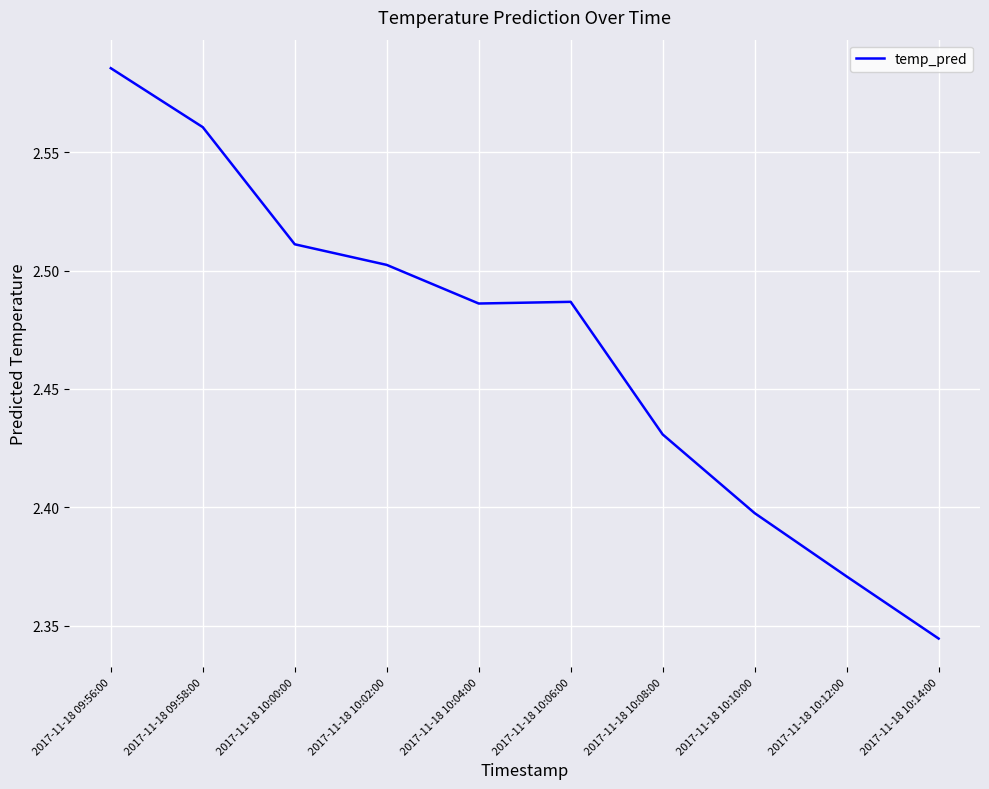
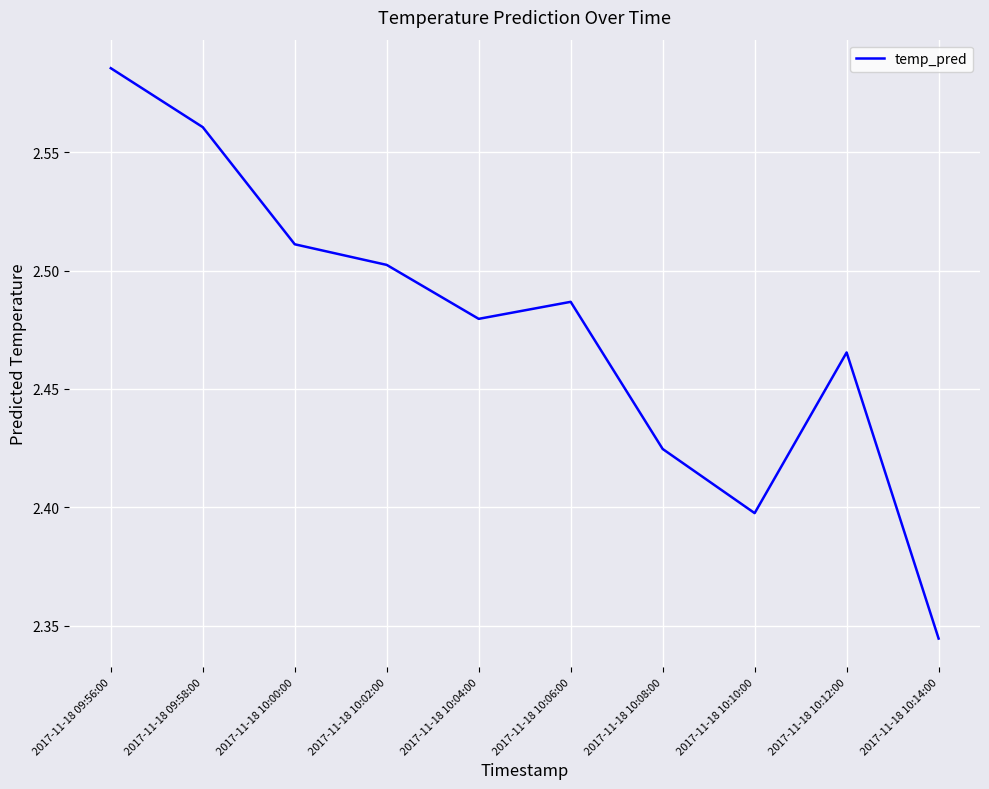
  {
    "2017-11-18 09:56:00": 2.586,
    "2017-11-18 09:58:00": 2.561,
    "2017-11-18 10:00:00": 2.511,
    "2017-11-18 10:02:00": 2.502,
-   "2017-11-18 10:04:00": 2.486,
+   "2017-11-18 10:04:00": 2.480,
    "2017-11-18 10:06:00": 2.487,
-   "2017-11-18 10:08:00": 2.431,
+   "2017-11-18 10:08:00": 2.425,
    "2017-11-18 10:10:00": 2.398,
-   "2017-11-18 10:12:00": 2.371,
+   "2017-11-18 10:12:00": 2.465,
    "2017-11-18 10:14:00": 2.345
  }
